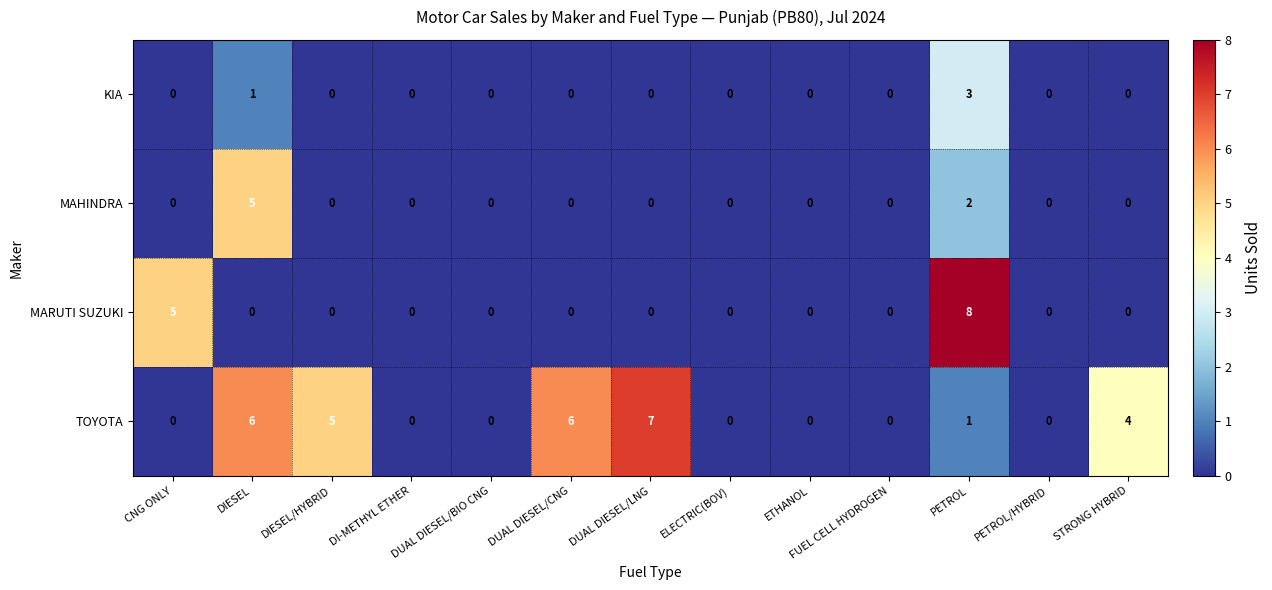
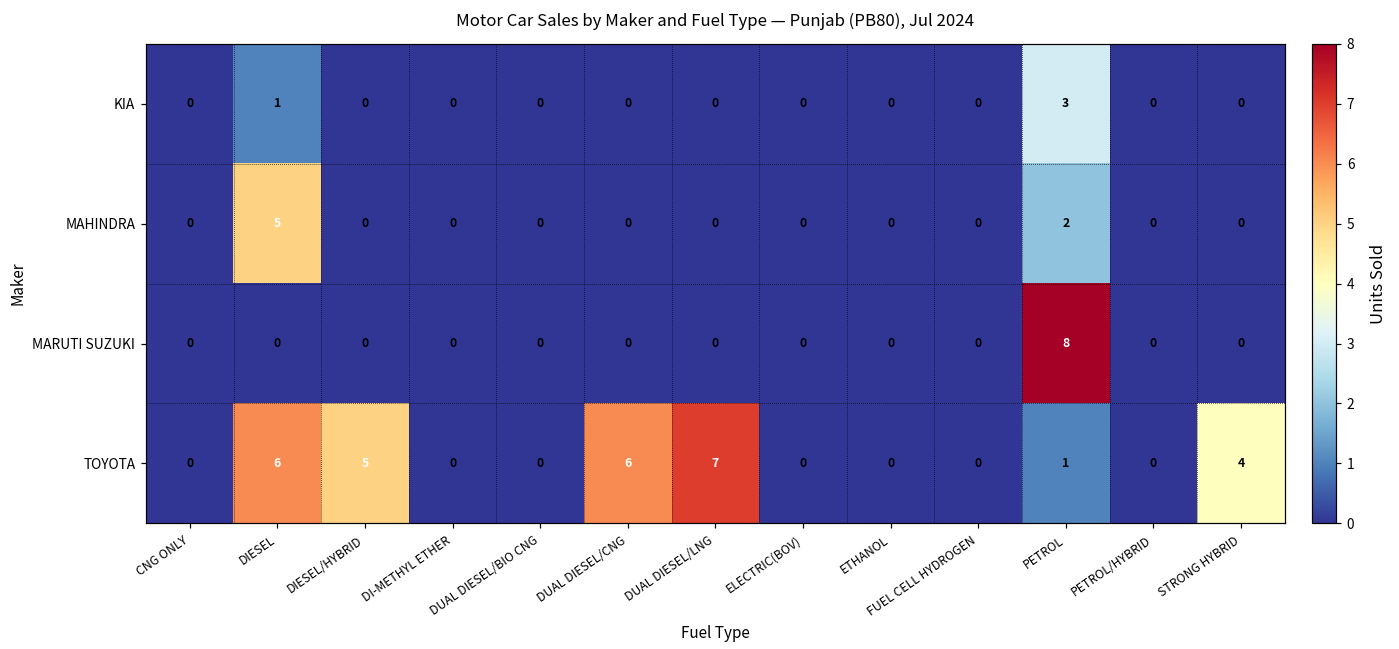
  {
    "KIA": {
      "CNG ONLY": 0,
      "DIESEL": 1,
      "DIESEL/HYBRID": 0,
      "DI-METHYL ETHER": 0,
      "DUAL DIESEL/BIO CNG": 0,
      "DUAL DIESEL/CNG": 0,
      "DUAL DIESEL/LNG": 0,
      "ELECTRIC(BOV)": 0,
      "ETHANOL": 0,
      "FUEL CELL HYDROGEN": 0,
      "PETROL": 3,
      "PETROL/HYBRID": 0,
      "STRONG HYBRID": 0
    },
    "MAHINDRA": {
      "CNG ONLY": 0,
      "DIESEL": 5,
      "DIESEL/HYBRID": 0,
      "DI-METHYL ETHER": 0,
      "DUAL DIESEL/BIO CNG": 0,
      "DUAL DIESEL/CNG": 0,
      "DUAL DIESEL/LNG": 0,
      "ELECTRIC(BOV)": 0,
      "ETHANOL": 0,
      "FUEL CELL HYDROGEN": 0,
      "PETROL": 2,
      "PETROL/HYBRID": 0,
      "STRONG HYBRID": 0
    },
    "MARUTI SUZUKI": {
-     "CNG ONLY": 5,
+     "CNG ONLY": 0,
      "DIESEL": 0,
      "DIESEL/HYBRID": 0,
      "DI-METHYL ETHER": 0,
      "DUAL DIESEL/BIO CNG": 0,
      "DUAL DIESEL/CNG": 0,
      "DUAL DIESEL/LNG": 0,
      "ELECTRIC(BOV)": 0,
      "ETHANOL": 0,
      "FUEL CELL HYDROGEN": 0,
      "PETROL": 8,
      "PETROL/HYBRID": 0,
      "STRONG HYBRID": 0
    },
    "TOYOTA": {
      "CNG ONLY": 0,
      "DIESEL": 6,
      "DIESEL/HYBRID": 5,
      "DI-METHYL ETHER": 0,
      "DUAL DIESEL/BIO CNG": 0,
      "DUAL DIESEL/CNG": 6,
      "DUAL DIESEL/LNG": 7,
      "ELECTRIC(BOV)": 0,
      "ETHANOL": 0,
      "FUEL CELL HYDROGEN": 0,
      "PETROL": 1,
      "PETROL/HYBRID": 0,
      "STRONG HYBRID": 4
    }
  }
